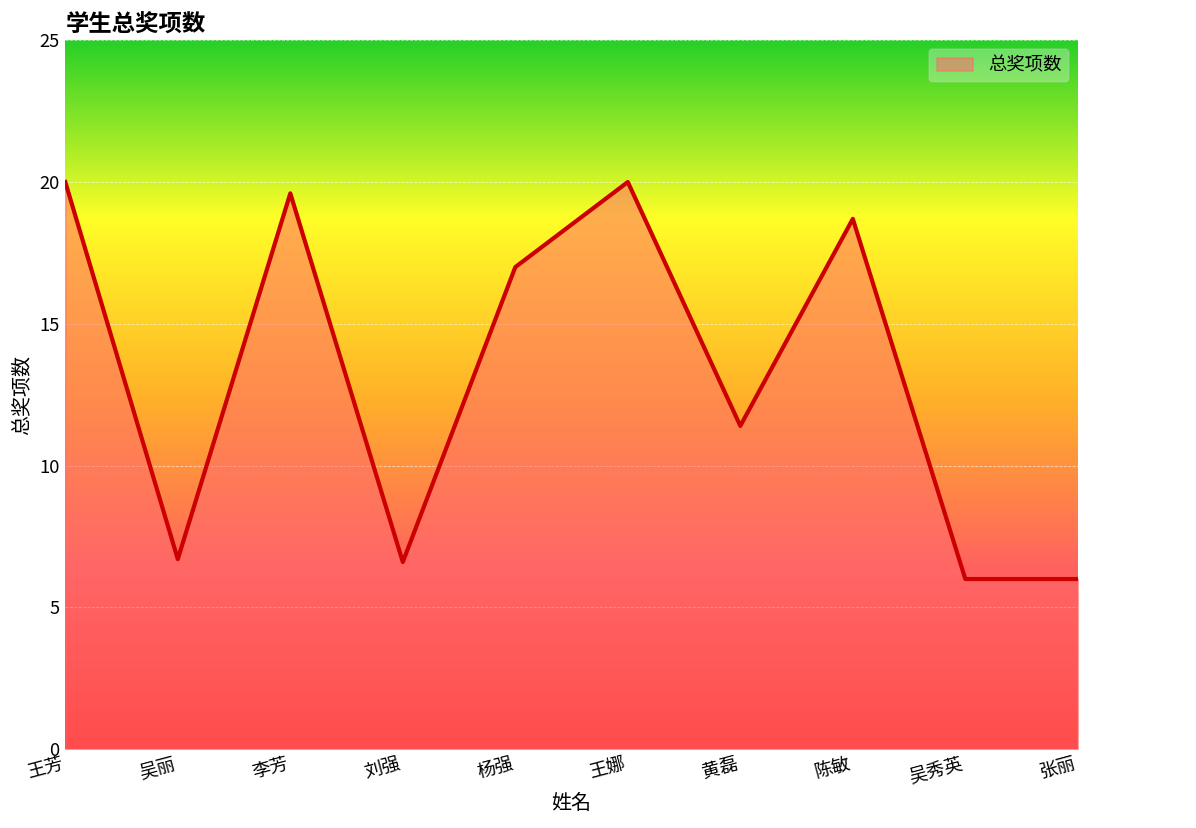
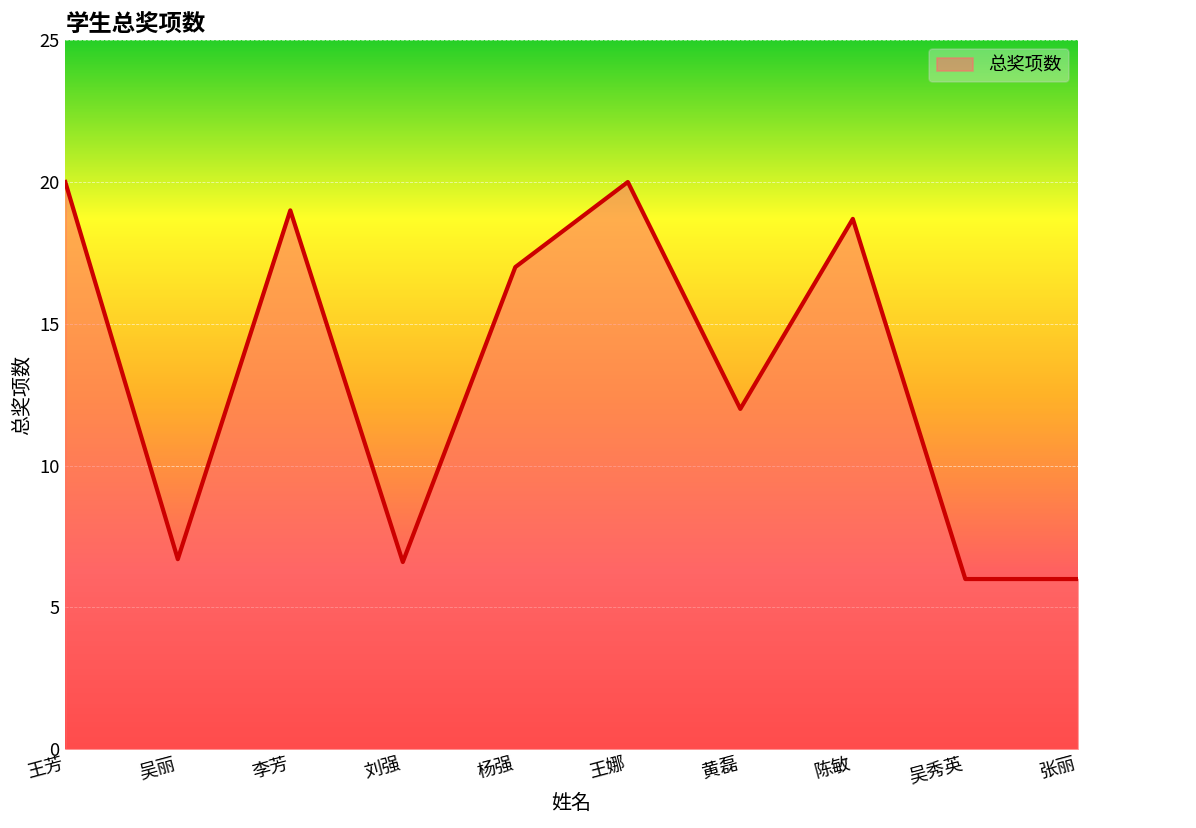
  {
    "王芳": 20.0,
    "吴丽": 6.7,
-   "李芳": 19.6,
+   "李芳": 19.0,
    "刘强": 6.6,
    "杨强": 17.0,
    "王娜": 20.0,
-   "黄磊": 11.4,
+   "黄磊": 12.0,
    "陈敏": 18.7,
    "吴秀英": 6.0,
    "张丽": 6.0
  }
